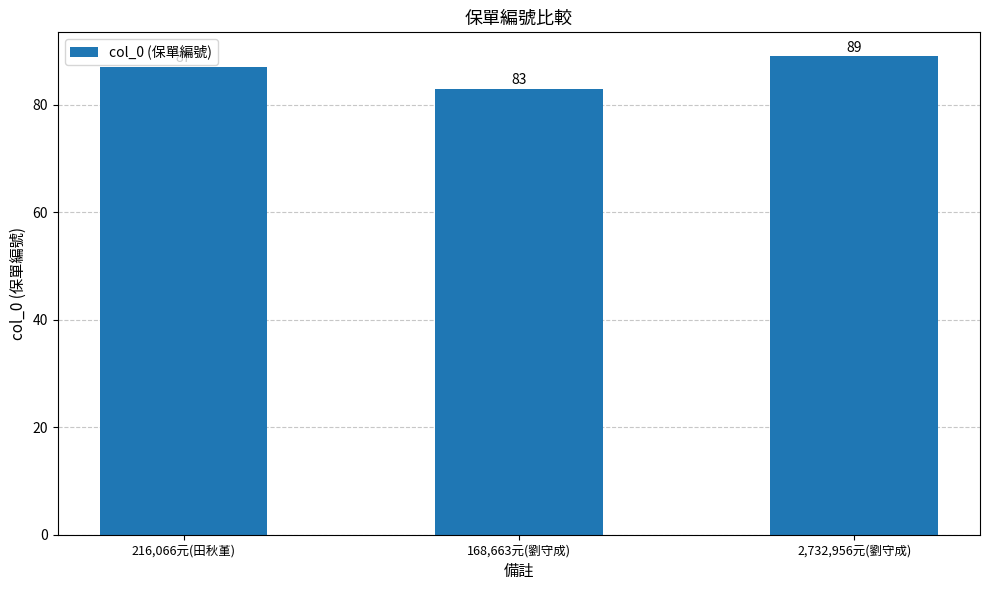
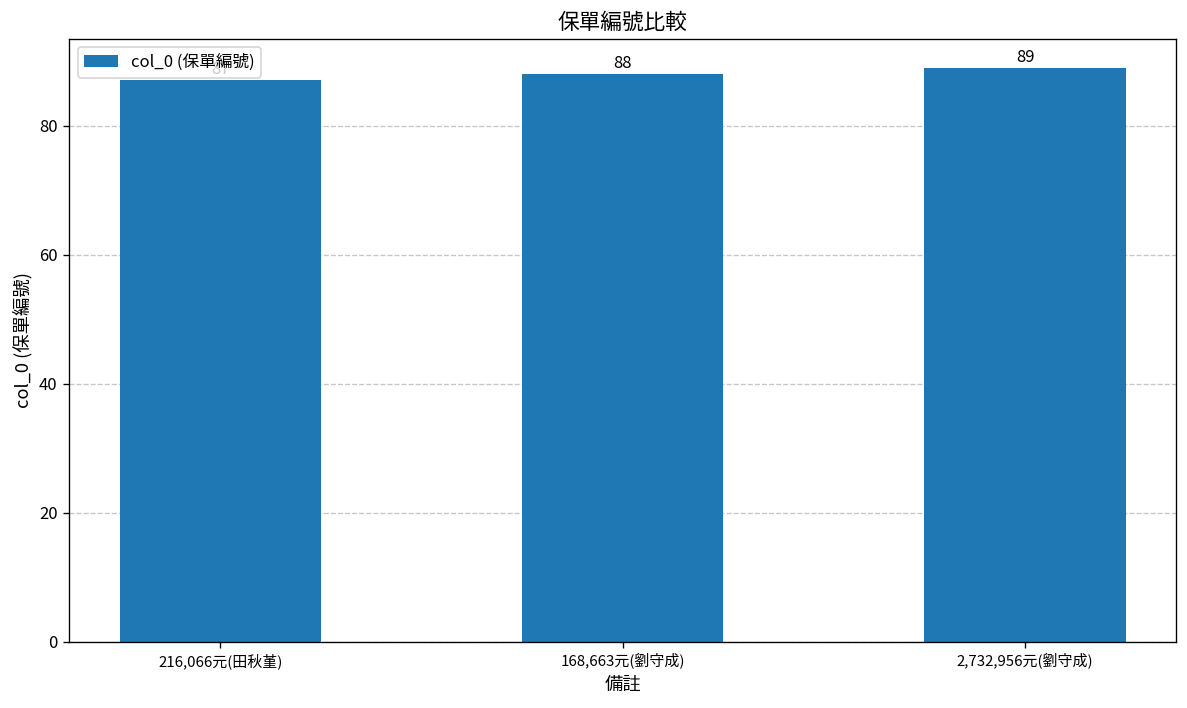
  {
-   "168,663元(劉守成)": 83,
+   "168,663元(劉守成)": 88,
    "2,732,956元(劉守成)": 89
  }
